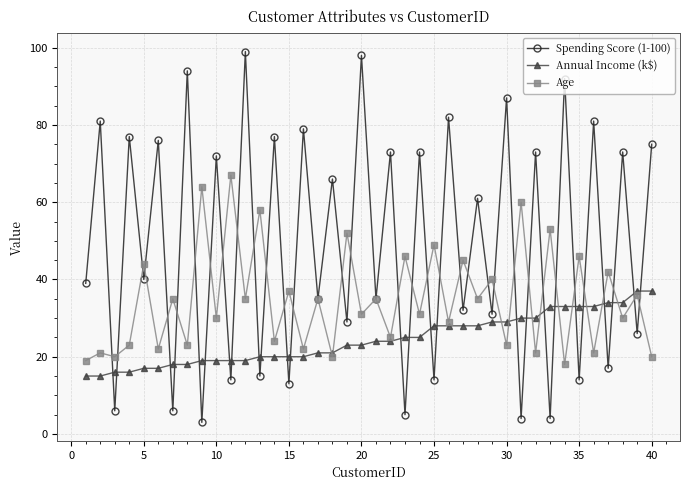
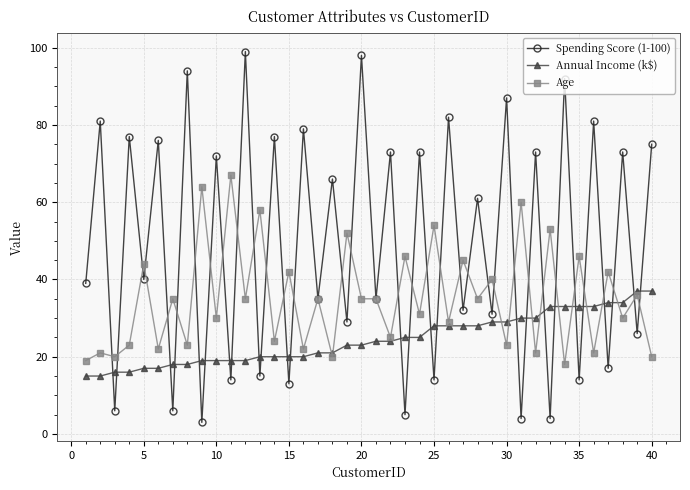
  {
    "Age": {
      "5": 44,
      "10": 30,
-     "15": 37,
-     "20": 31,
-     "25": 49,
+     "15": 42,
+     "20": 35,
+     "25": 54,
      "30": 23,
      "35": 46,
      "40": 20
    }
  }
